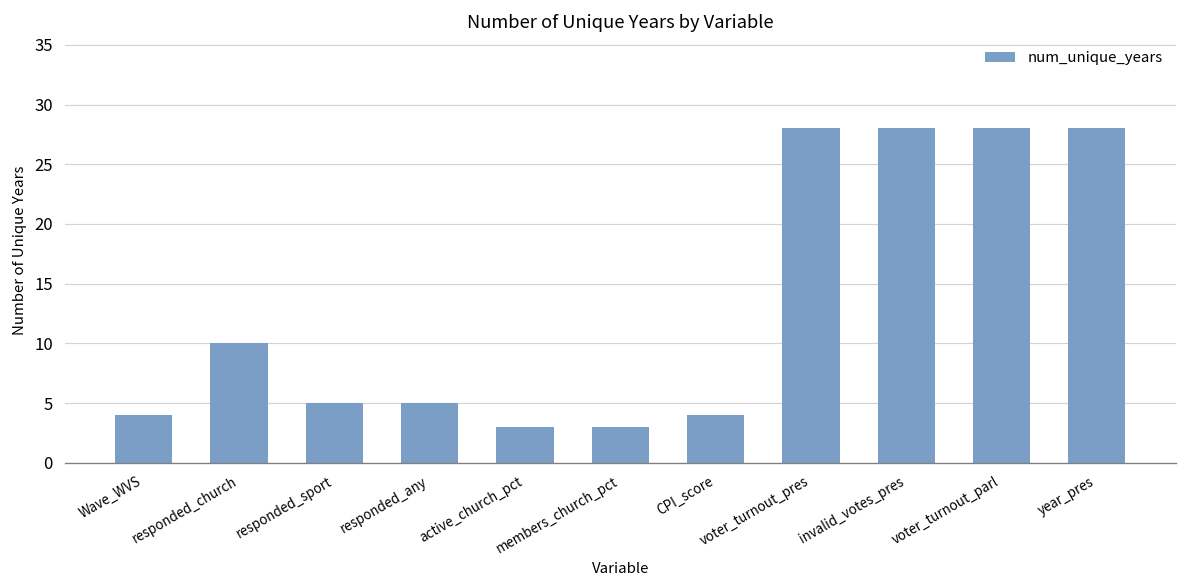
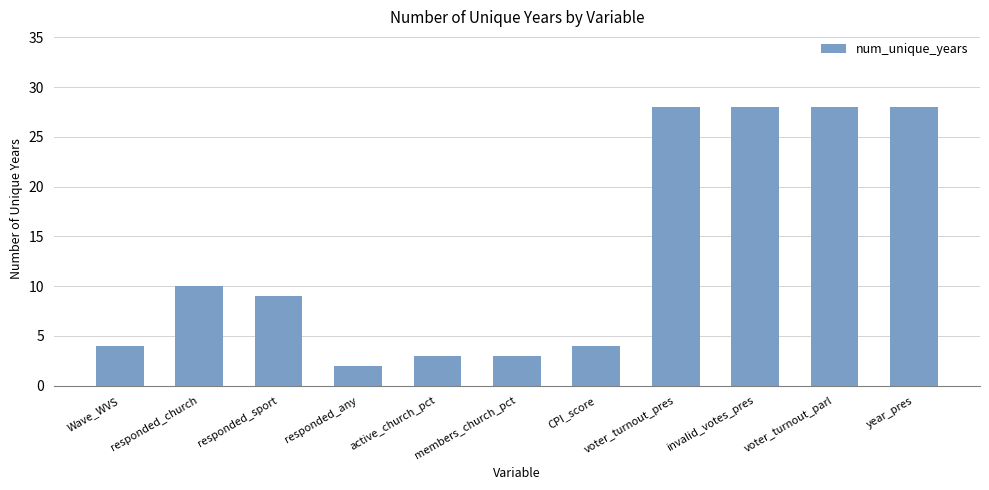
  {
    "Wave_WVS": 4,
    "responded_church": 10,
-   "responded_sport": 5,
-   "responded_any": 5,
+   "responded_sport": 9,
+   "responded_any": 2,
    "active_church_pct": 3,
    "members_church_pct": 3,
    "CPI_score": 4,
    "voter_turnout_pres": 28,
    "invalid_votes_pres": 28,
    "voter_turnout_parl": 28,
    "year_pres": 28
  }
